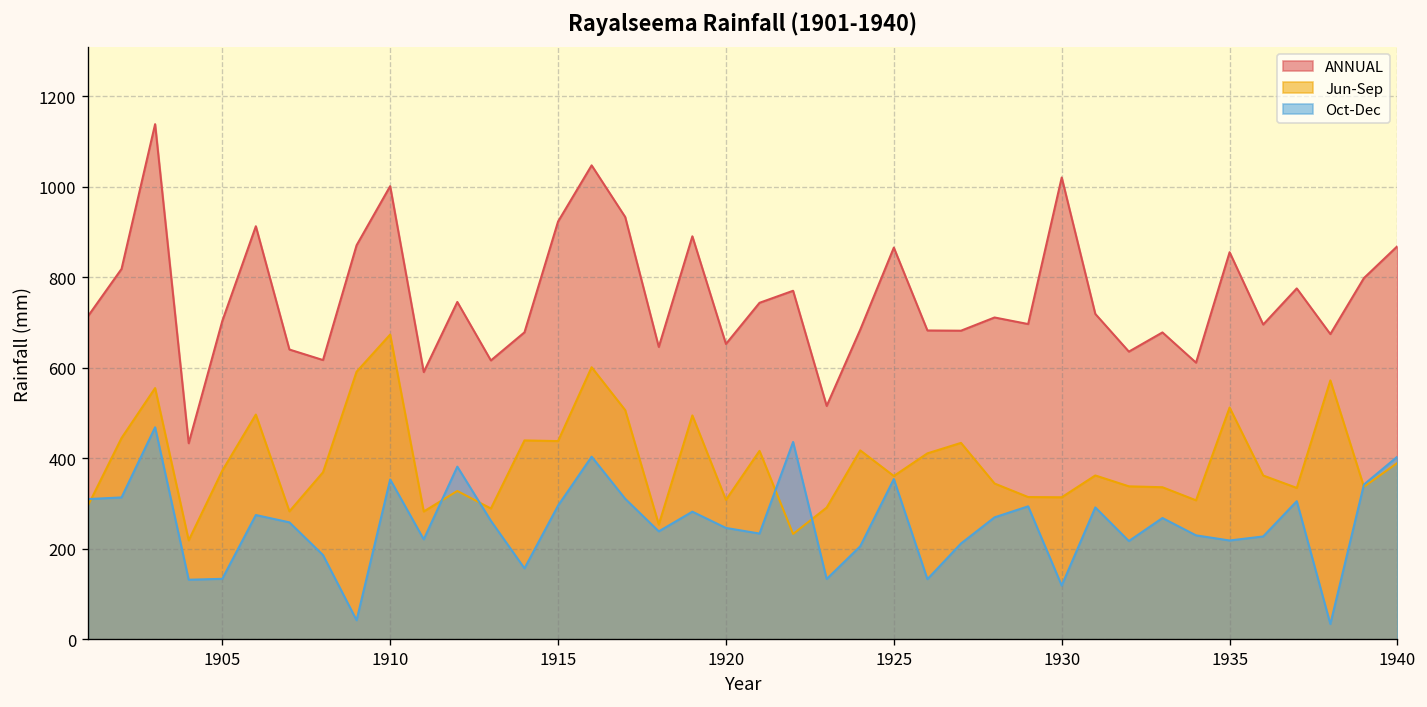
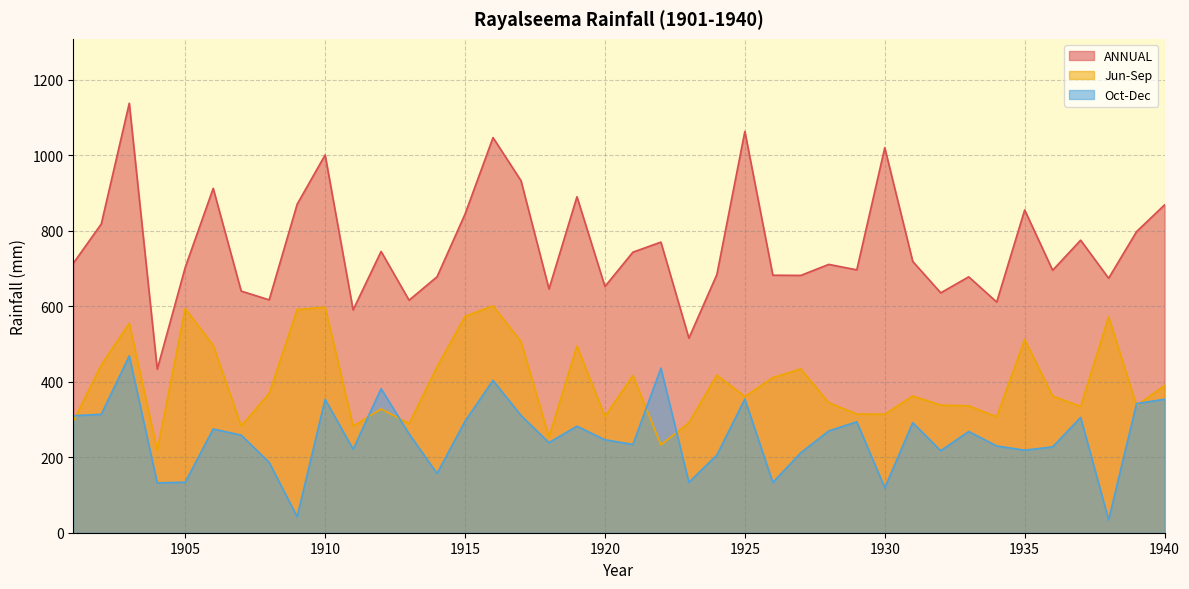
  {
    "ANNUAL": {
      "1905": 700,
      "1910": 1000,
-     "1915": 920,
+     "1915": 840,
      "1920": 650,
-     "1925": 870,
+     "1925": 1060,
      "1930": 1020,
      "1935": 860,
      "1940": 870
    },
    "Jun-Sep": {
-     "1905": 370,
-     "1910": 670,
-     "1915": 440,
+     "1905": 590,
+     "1910": 600,
+     "1915": 570,
      "1920": 310,
      "1930": 310,
      "1935": 510,
      "1940": 390
    },
    "Oct-Dec": {
      "1905": 130,
      "1910": 350,
      "1915": 300,
      "1920": 250,
      "1930": 120,
      "1935": 220,
-     "1940": 400
+     "1940": 350
    }
  }
